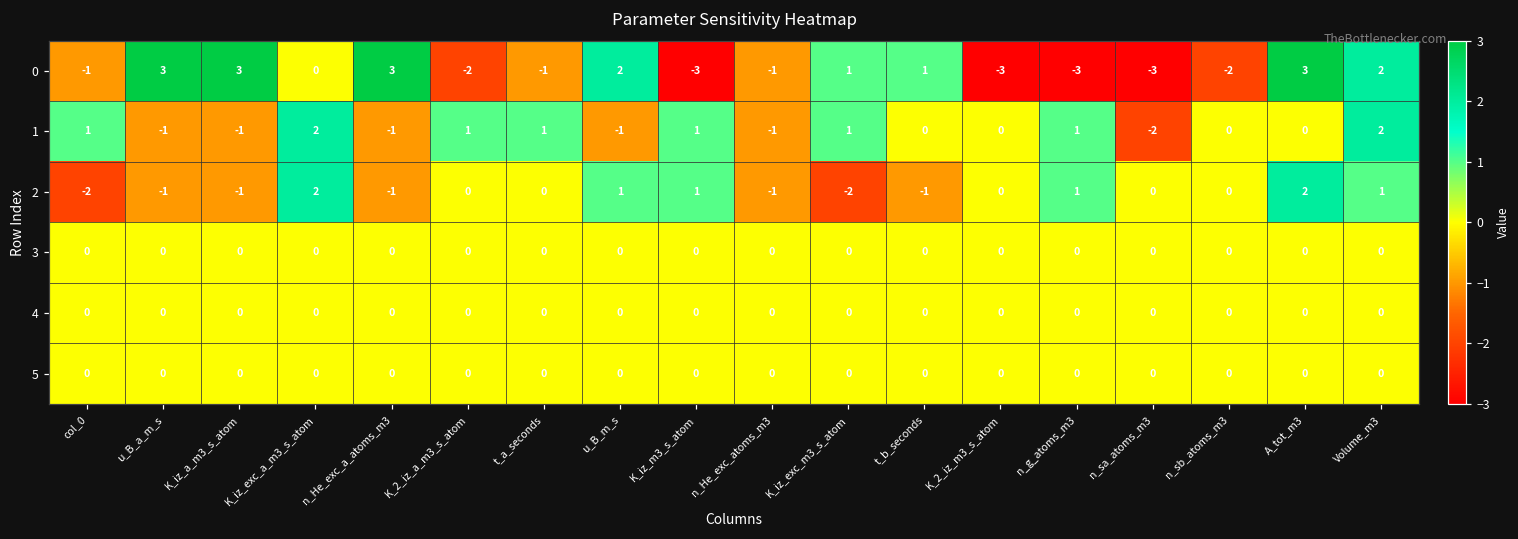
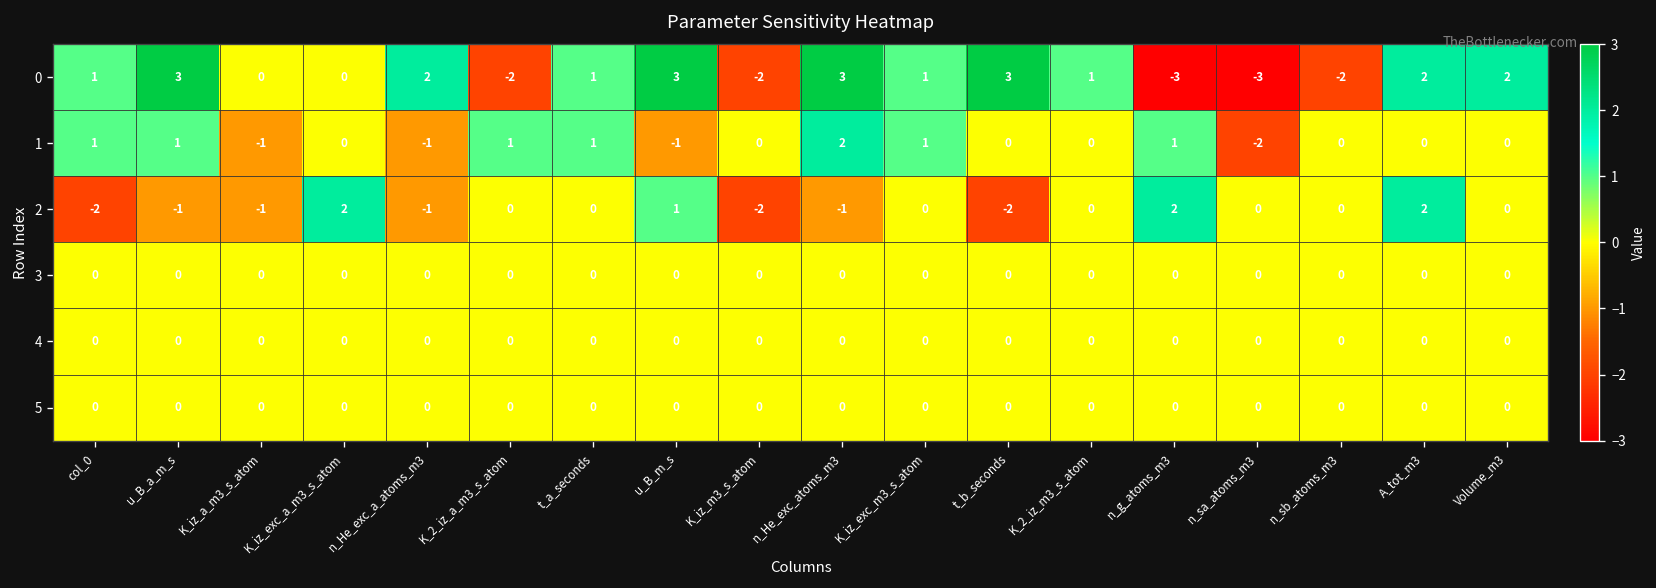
  {
    "0": {
-     "col_0": -1,
+     "col_0": 1,
      "u_B_a_m_s": 3,
-     "K_iz_a_m3_s_atom": 3,
+     "K_iz_a_m3_s_atom": 0,
      "K_iz_exc_a_m3_s_atom": 0,
-     "n_He_exc_a_atoms_m3": 3,
+     "n_He_exc_a_atoms_m3": 2,
      "K_2_iz_a_m3_s_atom": -2,
-     "t_a_seconds": -1,
-     "u_B_m_s": 2,
-     "K_iz_m3_s_atom": -3,
-     "n_He_exc_atoms_m3": -1,
+     "t_a_seconds": 1,
+     "u_B_m_s": 3,
+     "K_iz_m3_s_atom": -2,
+     "n_He_exc_atoms_m3": 3,
      "K_iz_exc_m3_s_atom": 1,
-     "t_b_seconds": 1,
-     "K_2_iz_m3_s_atom": -3,
+     "t_b_seconds": 3,
+     "K_2_iz_m3_s_atom": 1,
      "n_g_atoms_m3": -3,
      "n_sa_atoms_m3": -3,
      "n_sb_atoms_m3": -2,
-     "A_tot_m3": 3,
+     "A_tot_m3": 2,
      "Volume_m3": 2
    },
    "1": {
      "col_0": 1,
-     "u_B_a_m_s": -1,
+     "u_B_a_m_s": 1,
      "K_iz_a_m3_s_atom": -1,
-     "K_iz_exc_a_m3_s_atom": 2,
+     "K_iz_exc_a_m3_s_atom": 0,
      "n_He_exc_a_atoms_m3": -1,
      "K_2_iz_a_m3_s_atom": 1,
      "t_a_seconds": 1,
      "u_B_m_s": -1,
-     "K_iz_m3_s_atom": 1,
-     "n_He_exc_atoms_m3": -1,
+     "K_iz_m3_s_atom": 0,
+     "n_He_exc_atoms_m3": 2,
      "K_iz_exc_m3_s_atom": 1,
      "t_b_seconds": 0,
      "K_2_iz_m3_s_atom": 0,
      "n_g_atoms_m3": 1,
      "n_sa_atoms_m3": -2,
      "n_sb_atoms_m3": 0,
      "A_tot_m3": 0,
-     "Volume_m3": 2
+     "Volume_m3": 0
    },
    "2": {
      "col_0": -2,
      "u_B_a_m_s": -1,
      "K_iz_a_m3_s_atom": -1,
      "K_iz_exc_a_m3_s_atom": 2,
      "n_He_exc_a_atoms_m3": -1,
      "K_2_iz_a_m3_s_atom": 0,
      "t_a_seconds": 0,
      "u_B_m_s": 1,
-     "K_iz_m3_s_atom": 1,
+     "K_iz_m3_s_atom": -2,
      "n_He_exc_atoms_m3": -1,
-     "K_iz_exc_m3_s_atom": -2,
-     "t_b_seconds": -1,
+     "K_iz_exc_m3_s_atom": 0,
+     "t_b_seconds": -2,
      "K_2_iz_m3_s_atom": 0,
-     "n_g_atoms_m3": 1,
+     "n_g_atoms_m3": 2,
      "n_sa_atoms_m3": 0,
      "n_sb_atoms_m3": 0,
      "A_tot_m3": 2,
-     "Volume_m3": 1
+     "Volume_m3": 0
    },
    "3": {
      "col_0": 0,
      "u_B_a_m_s": 0,
      "K_iz_a_m3_s_atom": 0,
      "K_iz_exc_a_m3_s_atom": 0,
      "n_He_exc_a_atoms_m3": 0,
      "K_2_iz_a_m3_s_atom": 0,
      "t_a_seconds": 0,
      "u_B_m_s": 0,
      "K_iz_m3_s_atom": 0,
      "n_He_exc_atoms_m3": 0,
      "K_iz_exc_m3_s_atom": 0,
      "t_b_seconds": 0,
      "K_2_iz_m3_s_atom": 0,
      "n_g_atoms_m3": 0,
      "n_sa_atoms_m3": 0,
      "n_sb_atoms_m3": 0,
      "A_tot_m3": 0,
      "Volume_m3": 0
    },
    "4": {
      "col_0": 0,
      "u_B_a_m_s": 0,
      "K_iz_a_m3_s_atom": 0,
      "K_iz_exc_a_m3_s_atom": 0,
      "n_He_exc_a_atoms_m3": 0,
      "K_2_iz_a_m3_s_atom": 0,
      "t_a_seconds": 0,
      "u_B_m_s": 0,
      "K_iz_m3_s_atom": 0,
      "n_He_exc_atoms_m3": 0,
      "K_iz_exc_m3_s_atom": 0,
      "t_b_seconds": 0,
      "K_2_iz_m3_s_atom": 0,
      "n_g_atoms_m3": 0,
      "n_sa_atoms_m3": 0,
      "n_sb_atoms_m3": 0,
      "A_tot_m3": 0,
      "Volume_m3": 0
    },
    "5": {
      "col_0": 0,
      "u_B_a_m_s": 0,
      "K_iz_a_m3_s_atom": 0,
      "K_iz_exc_a_m3_s_atom": 0,
      "n_He_exc_a_atoms_m3": 0,
      "K_2_iz_a_m3_s_atom": 0,
      "t_a_seconds": 0,
      "u_B_m_s": 0,
      "K_iz_m3_s_atom": 0,
      "n_He_exc_atoms_m3": 0,
      "K_iz_exc_m3_s_atom": 0,
      "t_b_seconds": 0,
      "K_2_iz_m3_s_atom": 0,
      "n_g_atoms_m3": 0,
      "n_sa_atoms_m3": 0,
      "n_sb_atoms_m3": 0,
      "A_tot_m3": 0,
      "Volume_m3": 0
    }
  }
